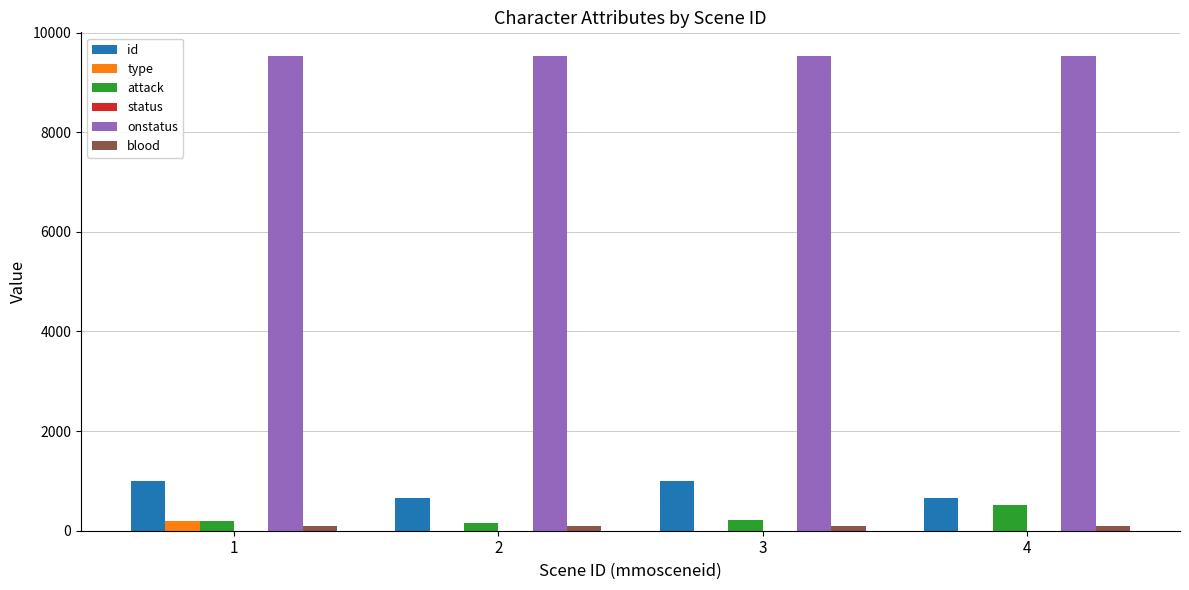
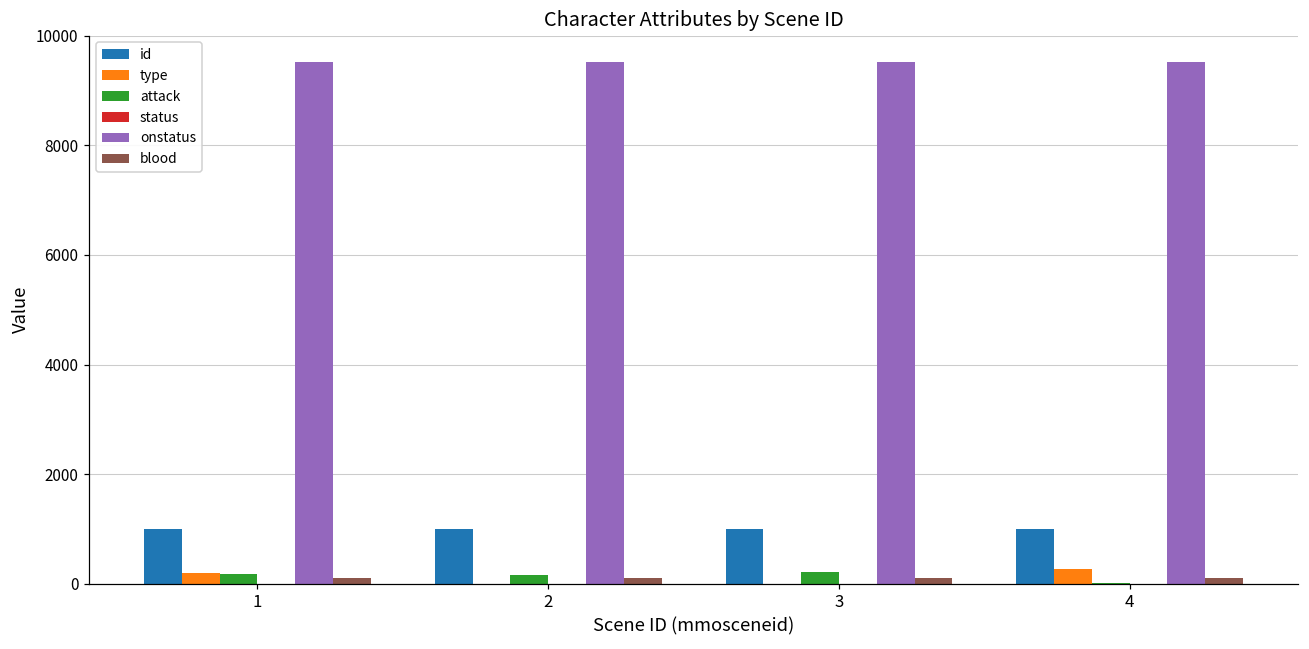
  {
    "id": {
      "1": 1000,
-     "2": 700,
+     "2": 1000,
      "3": 1000,
-     "4": 700
+     "4": 1000
    },
    "type": {
      "1": 200,
      "2": 0,
      "3": 0,
-     "4": 0
+     "4": 300
    },
    "attack": {
      "1": 200,
      "2": 200,
      "3": 200,
-     "4": 500
+     "4": 0
    },
    "onstatus": {
      "1": 9500,
      "2": 9500,
      "3": 9500,
      "4": 9500
    },
    "blood": {
      "1": 100,
      "2": 100,
      "3": 100,
      "4": 100
    }
  }
